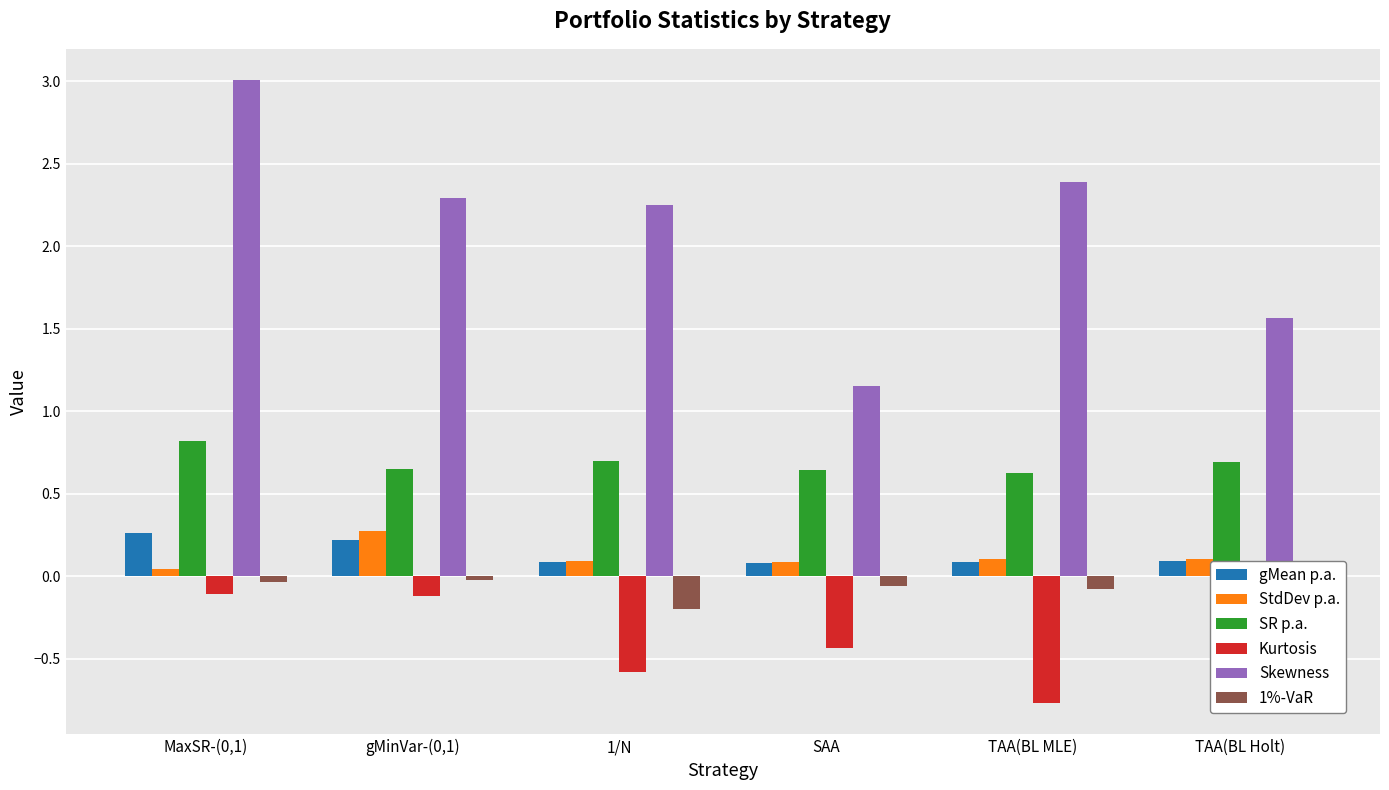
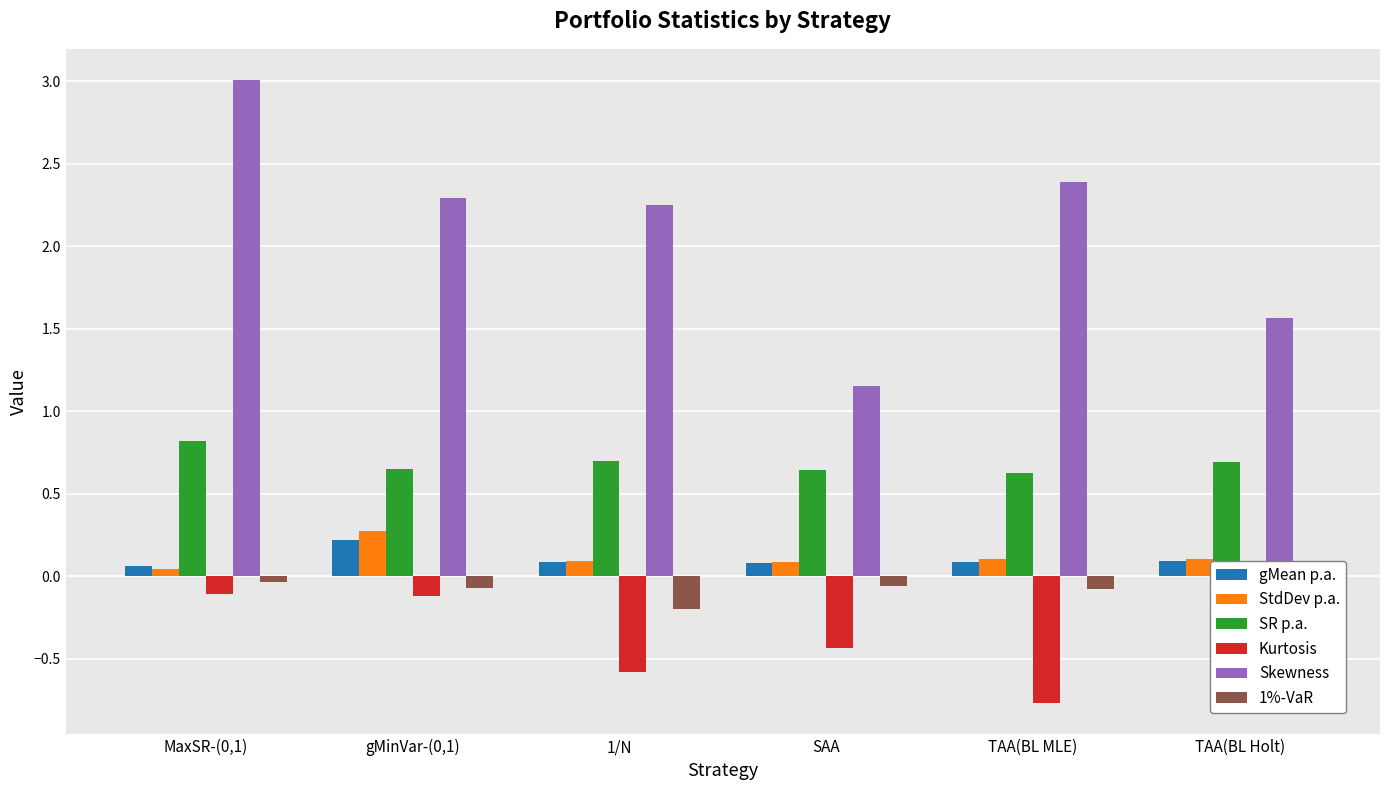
  {
    "gMean p.a.": {
-     "MaxSR-(0,1)": 0.27,
+     "MaxSR-(0,1)": 0.06,
      "gMinVar-(0,1)": 0.22,
      "1/N": 0.09,
      "SAA": 0.08,
      "TAA(BL MLE)": 0.09,
      "TAA(BL Holt)": 0.09
    },
    "StdDev p.a.": {
      "MaxSR-(0,1)": 0.04,
      "gMinVar-(0,1)": 0.27,
      "1/N": 0.09,
      "SAA": 0.09,
      "TAA(BL MLE)": 0.10,
      "TAA(BL Holt)": 0.10
    },
    "SR p.a.": {
      "MaxSR-(0,1)": 0.82,
      "gMinVar-(0,1)": 0.65,
      "1/N": 0.70,
      "SAA": 0.65,
      "TAA(BL MLE)": 0.63,
      "TAA(BL Holt)": 0.69
    },
    "Kurtosis": {
      "MaxSR-(0,1)": -0.11,
      "gMinVar-(0,1)": -0.12,
      "1/N": -0.58,
      "SAA": -0.44,
      "TAA(BL MLE)": -0.77
    },
    "Skewness": {
      "MaxSR-(0,1)": 3.01,
      "gMinVar-(0,1)": 2.29,
      "1/N": 2.25,
      "SAA": 1.16,
      "TAA(BL MLE)": 2.39,
      "TAA(BL Holt)": 1.57
    },
    "1%-VaR": {
      "MaxSR-(0,1)": -0.03,
-     "gMinVar-(0,1)": -0.02,
+     "gMinVar-(0,1)": -0.07,
      "1/N": -0.20,
      "SAA": -0.06,
      "TAA(BL MLE)": -0.08
    }
  }
